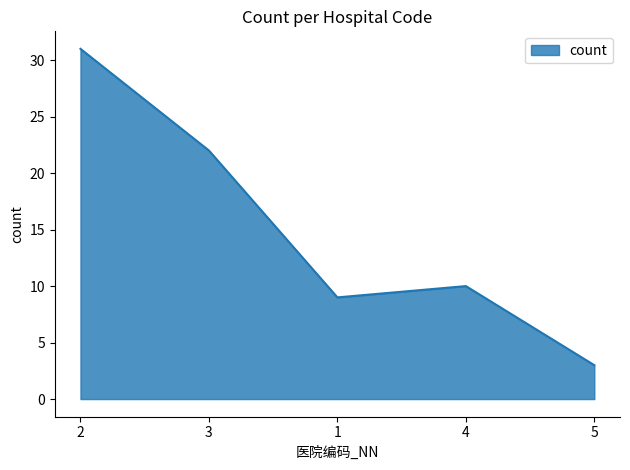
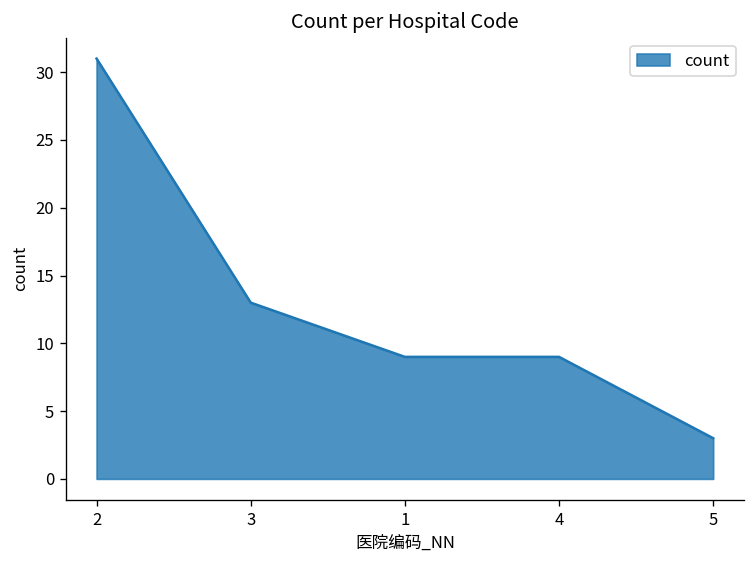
  {
    "2": 31,
-   "3": 22,
+   "3": 13,
    "1": 9,
-   "4": 10,
+   "4": 9,
    "5": 3
  }
